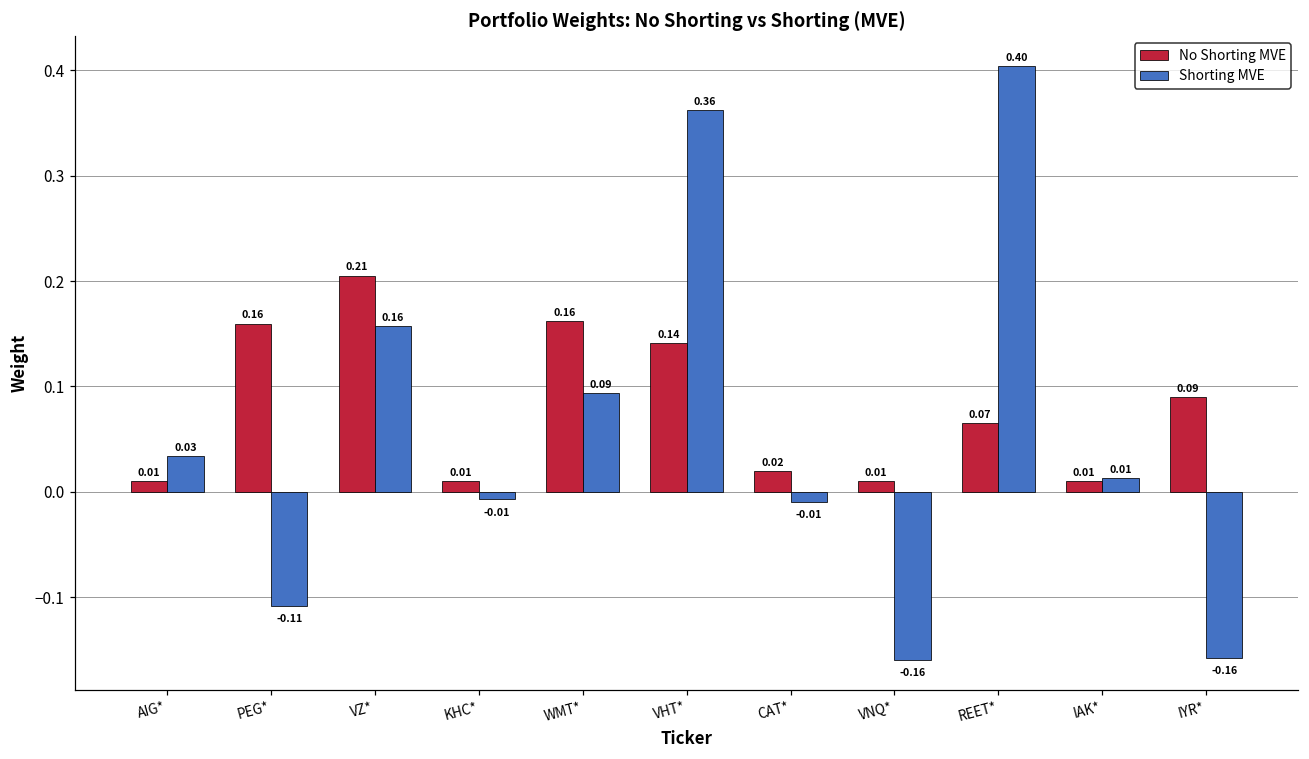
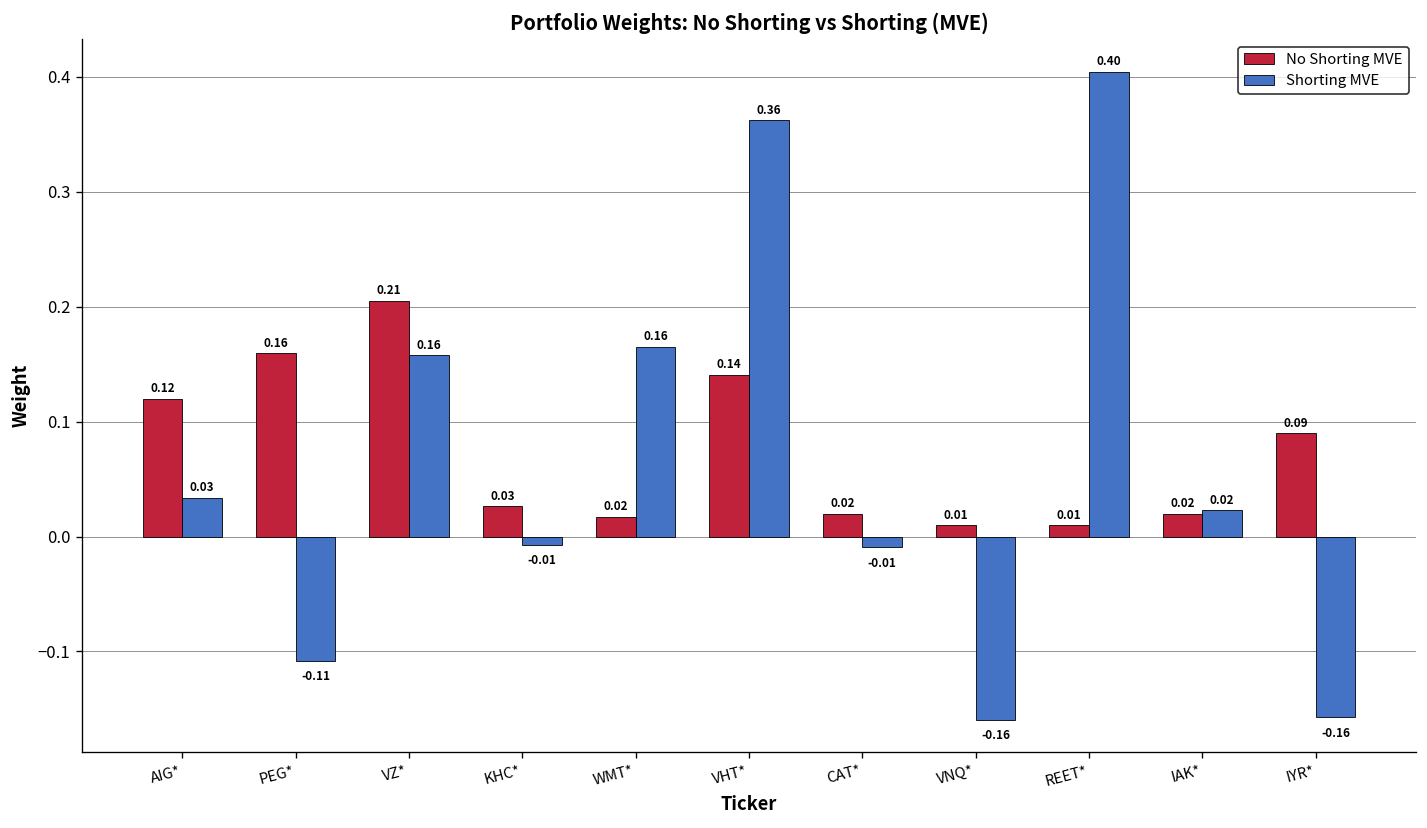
  {
    "No Shorting MVE": {
-     "AIG*": 0.01,
+     "AIG*": 0.12,
      "PEG*": 0.16,
      "VZ*": 0.21,
-     "KHC*": 0.01,
-     "WMT*": 0.16,
+     "KHC*": 0.03,
+     "WMT*": 0.02,
      "VHT*": 0.14,
      "CAT*": 0.02,
      "VNQ*": 0.01,
-     "REET*": 0.07,
-     "IAK*": 0.01,
+     "REET*": 0.01,
+     "IAK*": 0.02,
      "IYR*": 0.09
    },
    "Shorting MVE": {
      "AIG*": 0.03,
      "PEG*": -0.11,
      "VZ*": 0.16,
      "KHC*": -0.01,
-     "WMT*": 0.09,
+     "WMT*": 0.16,
      "VHT*": 0.36,
      "CAT*": -0.01,
      "VNQ*": -0.16,
      "REET*": 0.40,
-     "IAK*": 0.01,
+     "IAK*": 0.02,
      "IYR*": -0.16
    }
  }
